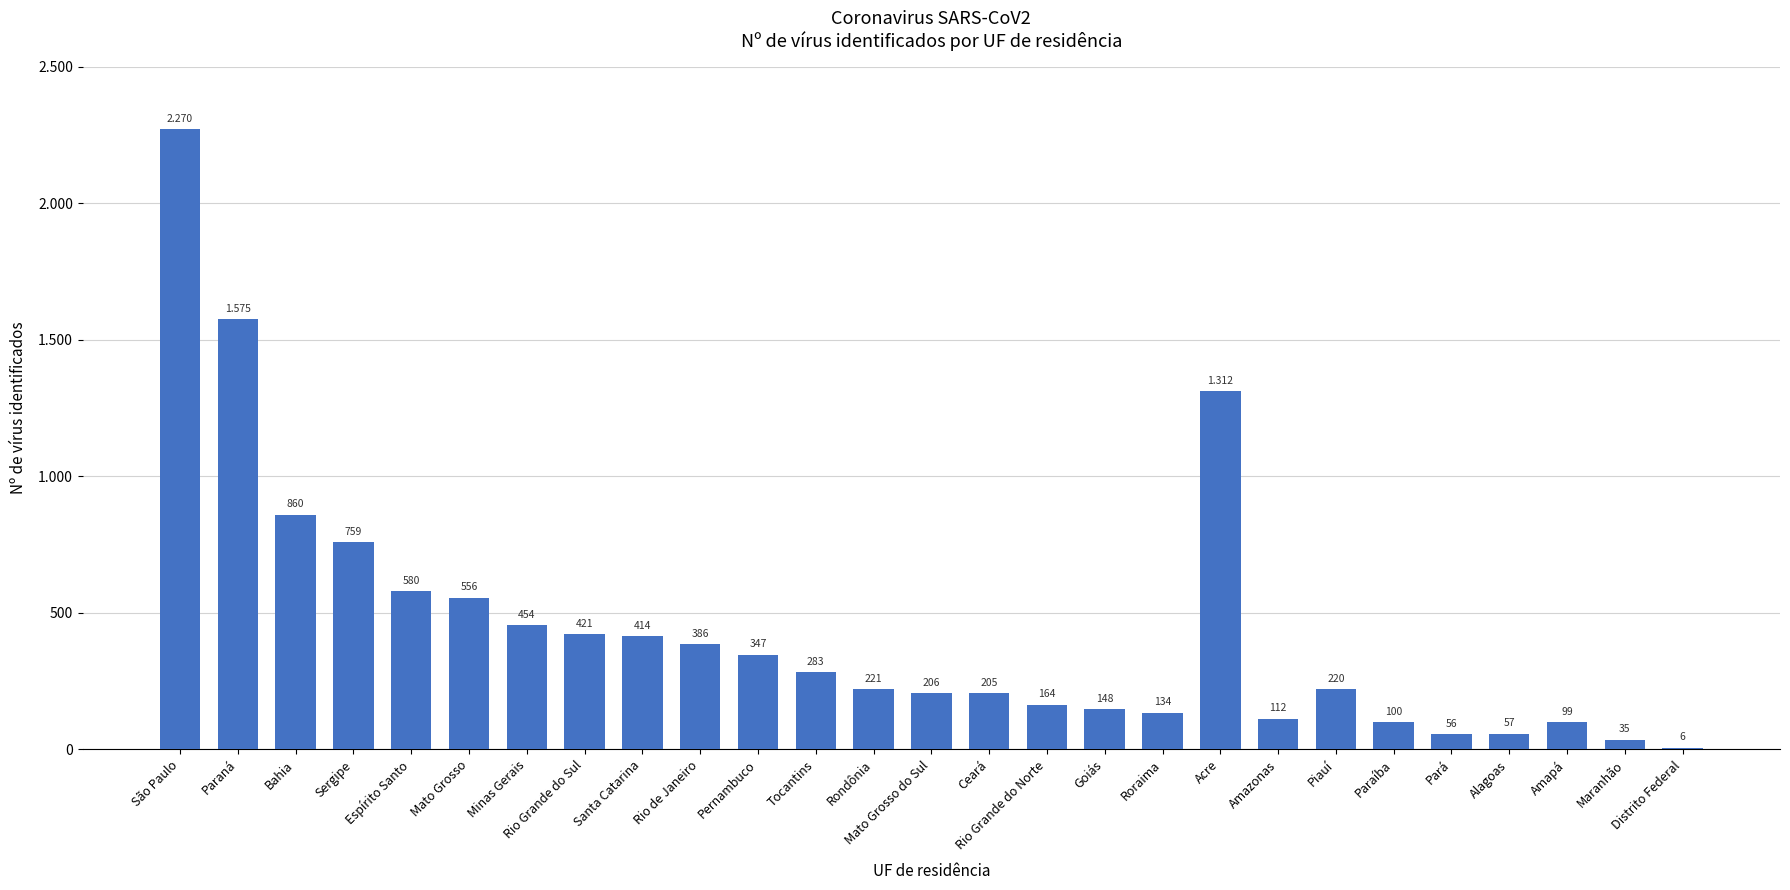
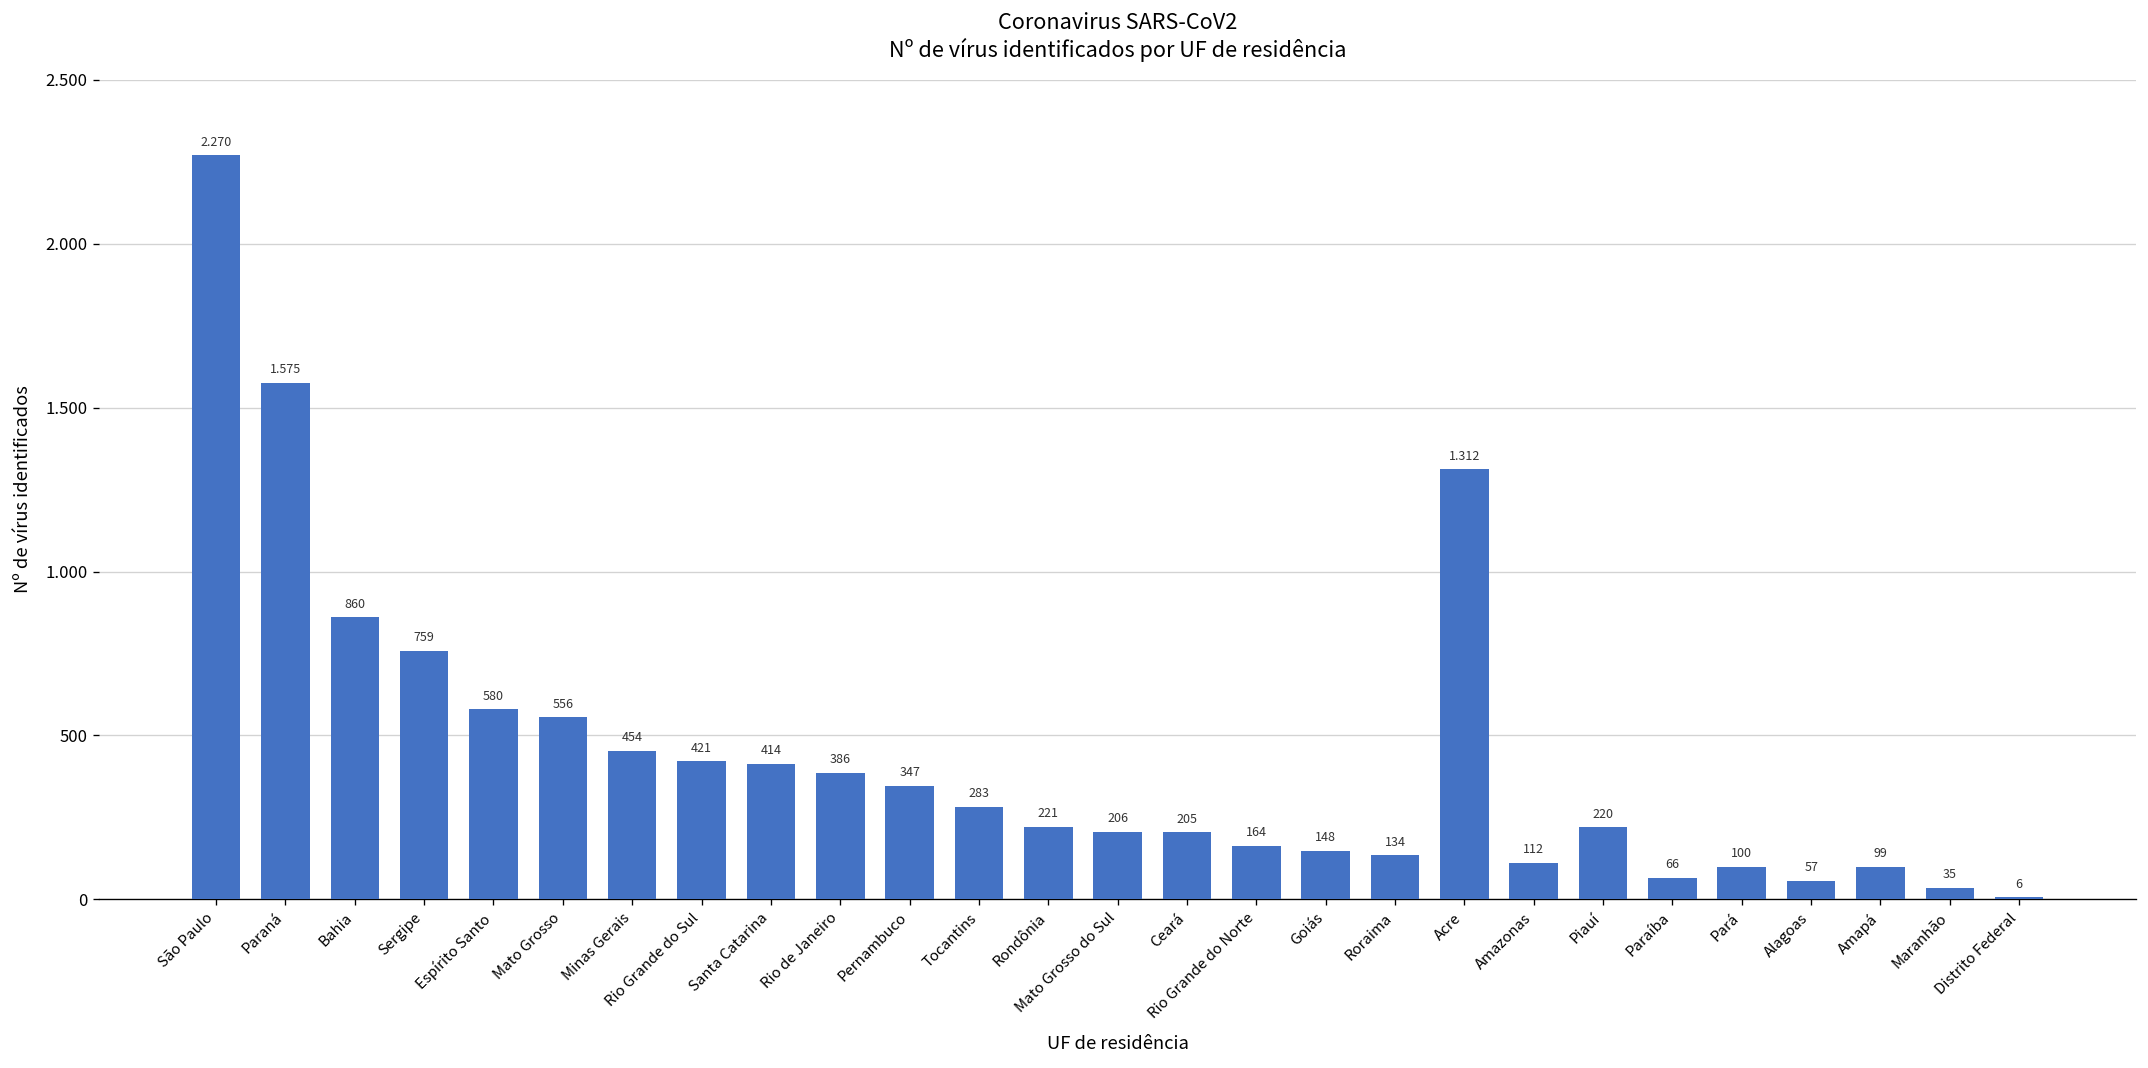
  {
    "Bahia": 860,
    "Sergipe": 759,
    "Espírito Santo": 580,
    "Mato Grosso": 556,
    "Minas Gerais": 454,
    "Rio Grande do Sul": 421,
    "Santa Catarina": 414,
    "Rio de Janeiro": 386,
    "Pernambuco": 347,
    "Tocantins": 283,
    "Rondônia": 221,
    "Mato Grosso do Sul": 206,
    "Ceará": 205,
    "Rio Grande do Norte": 164,
    "Goiás": 148,
    "Roraima": 134,
    "Amazonas": 112,
    "Piauí": 220,
-   "Paraíba": 100,
-   "Pará": 56,
+   "Paraíba": 66,
+   "Pará": 100,
    "Alagoas": 57,
    "Amapá": 99,
    "Maranhão": 35,
    "Distrito Federal": 6
  }
